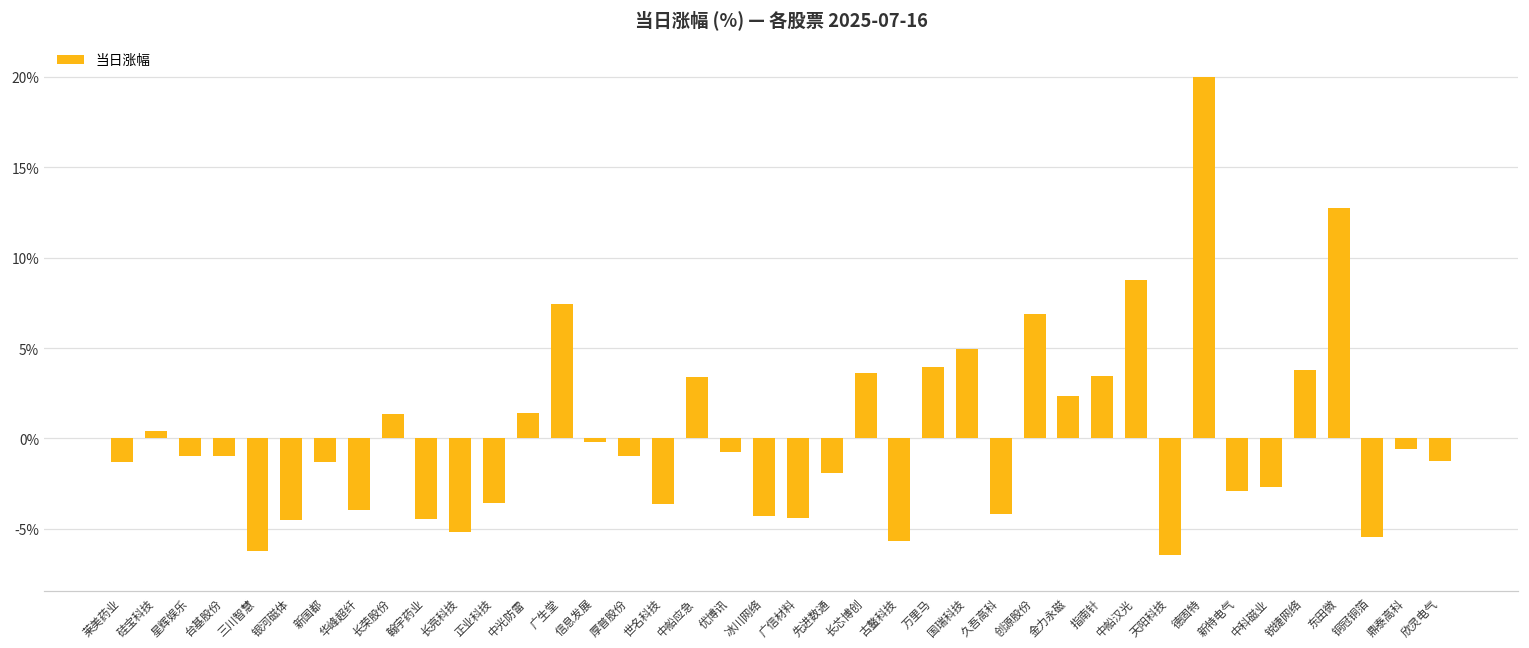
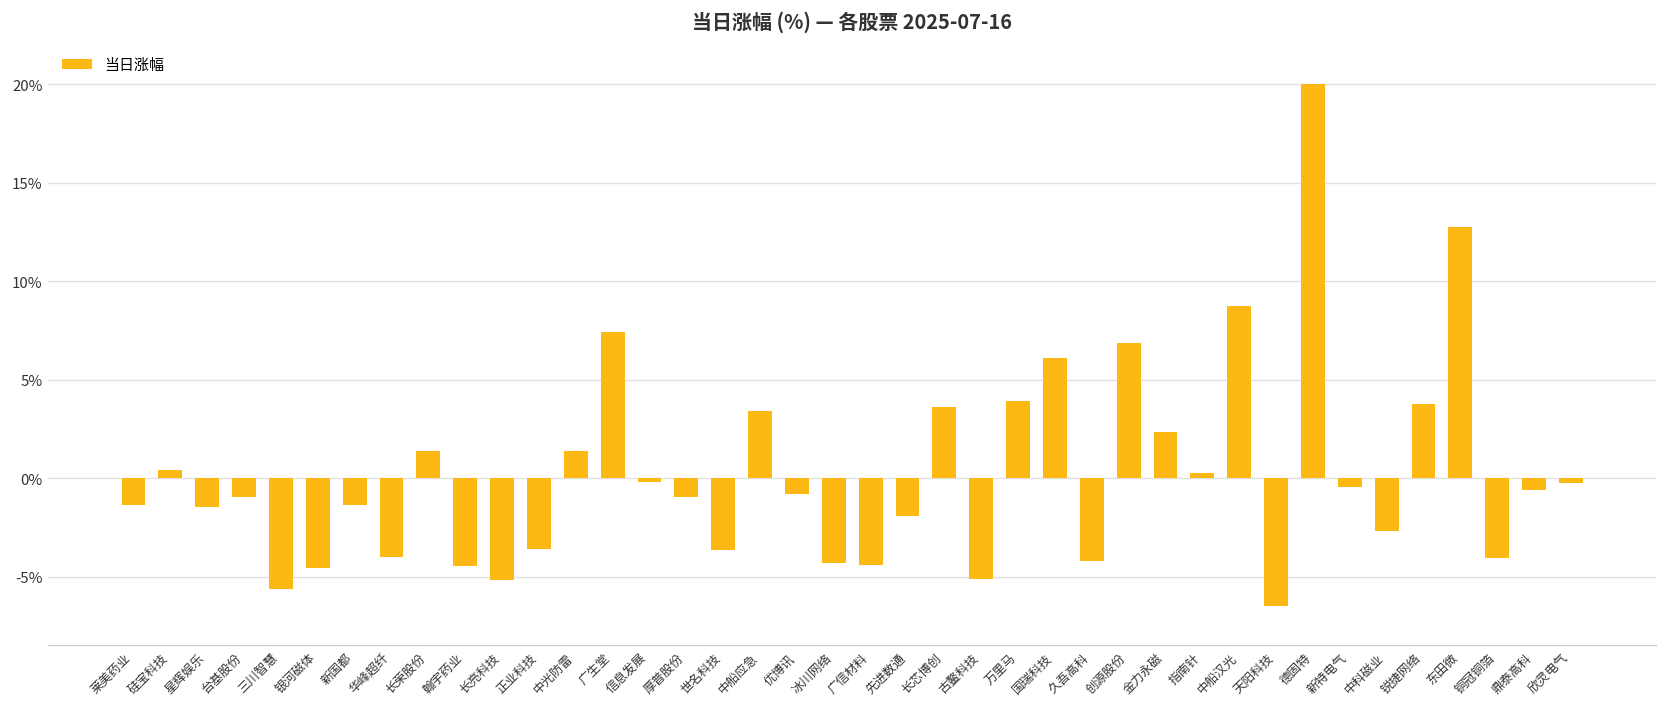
  {
    "莱美药业": "-1.3%",
    "硅宝科技": "0.4%",
-   "星辉娱乐": "-1.0%",
+   "星辉娱乐": "-1.4%",
    "台基股份": "-1.0%",
-   "三川智慧": "-6.3%",
+   "三川智慧": "-5.6%",
    "银河磁体": "-4.5%",
    "新国都": "-1.3%",
    "华峰超纤": "-4.0%",
    "长荣股份": "1.4%",
    "翰宇药业": "-4.5%",
    "长亮科技": "-5.2%",
    "正业科技": "-3.6%",
    "中光防雷": "1.4%",
    "广生堂": "7.4%",
    "信息发展": "-0.2%",
    "厚普股份": "-1.0%",
    "世名科技": "-3.6%",
    "中船应急": "3.4%",
    "优博讯": "-0.8%",
    "冰川网络": "-4.3%",
    "广信材料": "-4.4%",
    "先进数通": "-1.9%",
    "长芯博创": "3.6%",
-   "古鳌科技": "-5.7%",
+   "古鳌科技": "-5.1%",
    "万里马": "3.9%",
-   "国瑞科技": "5.0%",
+   "国瑞科技": "6.1%",
    "久吾高科": "-4.2%",
    "创源股份": "6.9%",
    "金力永磁": "2.3%",
-   "指南针": "3.4%",
+   "指南针": "0.3%",
    "中船汉光": "8.8%",
    "天阳科技": "-6.5%",
    "德固特": "20.0%",
-   "新特电气": "-2.9%",
+   "新特电气": "-0.5%",
    "中科磁业": "-2.7%",
    "锐捷网络": "3.8%",
    "东田微": "12.7%",
-   "铜冠铜箔": "-5.5%",
+   "铜冠铜箔": "-4.1%",
    "鼎泰高科": "-0.6%",
-   "欣灵电气": "-1.3%"
+   "欣灵电气": "-0.3%"
  }
